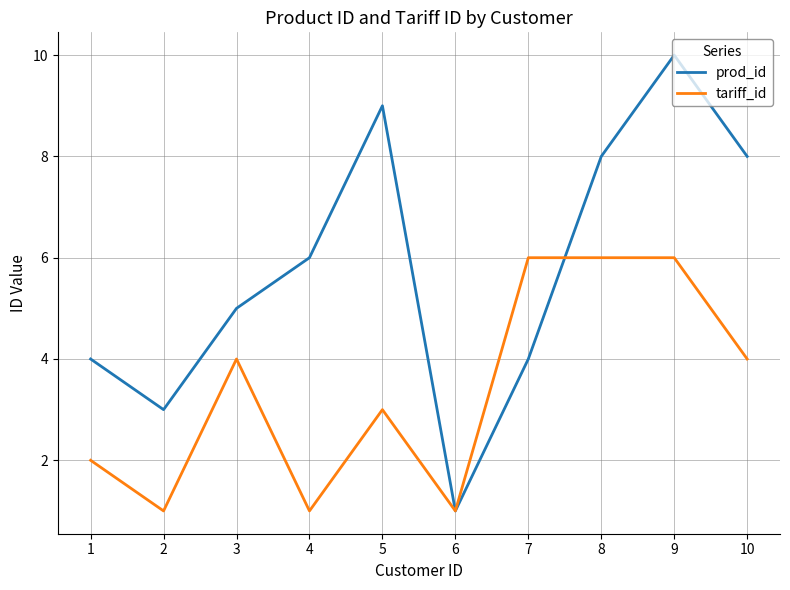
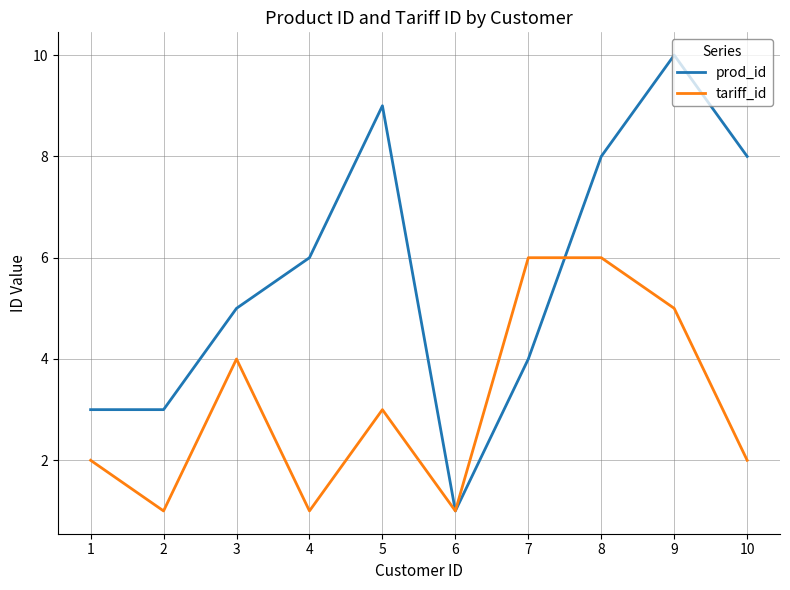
  {
    "prod_id": {
-     "1": 4,
+     "1": 3,
      "2": 3,
      "3": 5,
      "4": 6,
      "5": 9,
      "7": 4,
      "8": 8,
      "10": 8
    },
    "tariff_id": {
      "1": 2,
      "2": 1,
      "3": 4,
      "4": 1,
      "5": 3,
      "7": 6,
      "8": 6,
-     "9": 6,
-     "10": 4
+     "9": 5,
+     "10": 2
    }
  }
